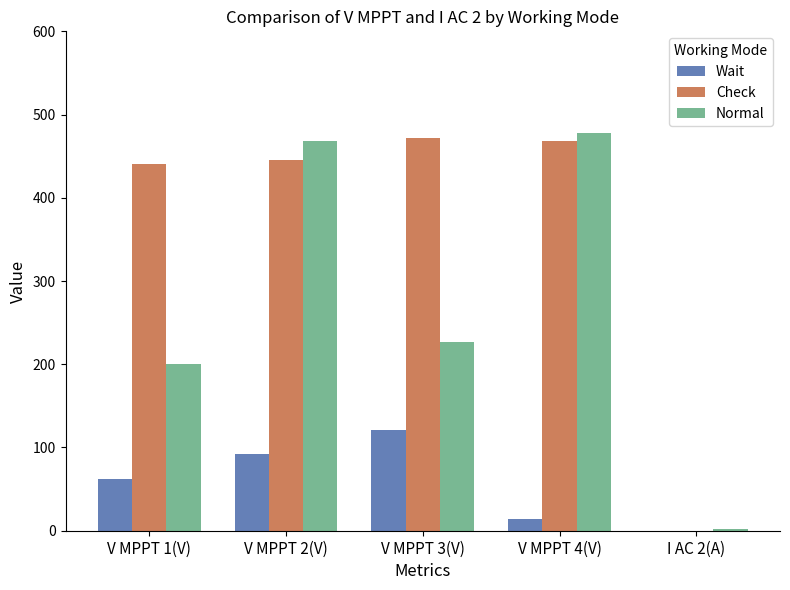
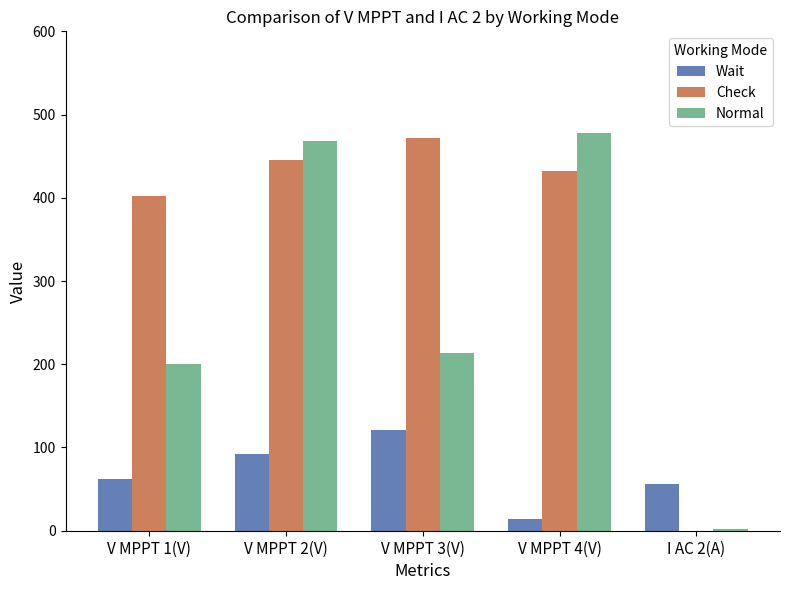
  {
    "Wait": {
      "V MPPT 1(V)": 60,
      "V MPPT 2(V)": 90,
      "V MPPT 3(V)": 120,
      "V MPPT 4(V)": 10,
-     "I AC 2(A)": 0
+     "I AC 2(A)": 60
    },
    "Check": {
-     "V MPPT 1(V)": 440,
+     "V MPPT 1(V)": 400,
      "V MPPT 2(V)": 450,
      "V MPPT 3(V)": 470,
-     "V MPPT 4(V)": 470,
+     "V MPPT 4(V)": 430,
      "I AC 2(A)": 0
    },
    "Normal": {
      "V MPPT 1(V)": 200,
      "V MPPT 2(V)": 470,
-     "V MPPT 3(V)": 230,
+     "V MPPT 3(V)": 210,
      "V MPPT 4(V)": 480
    }
  }
